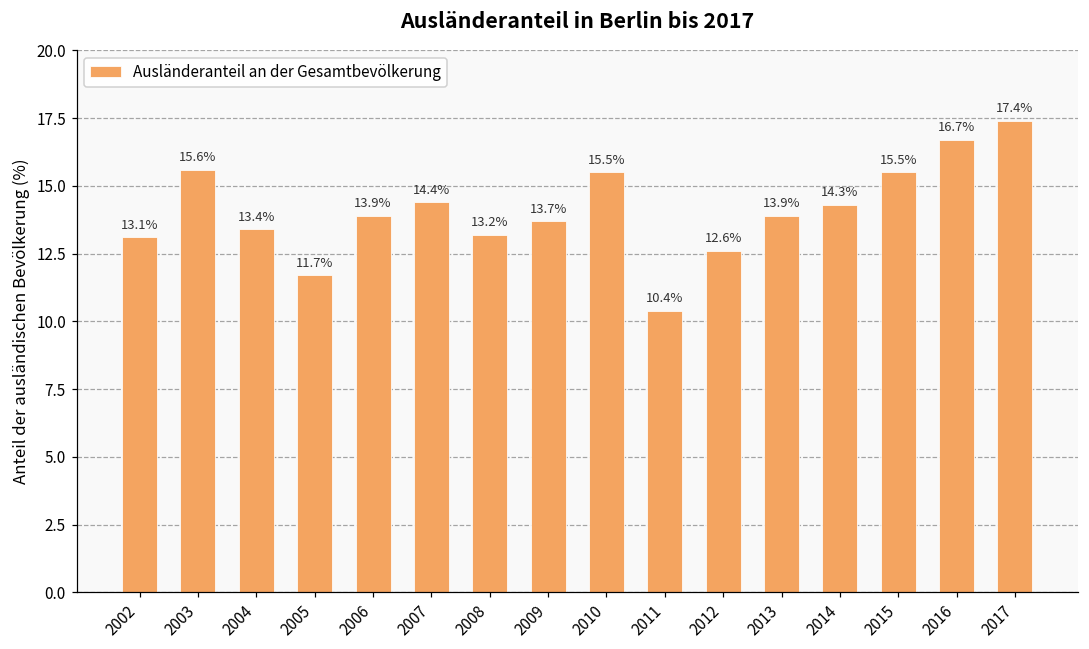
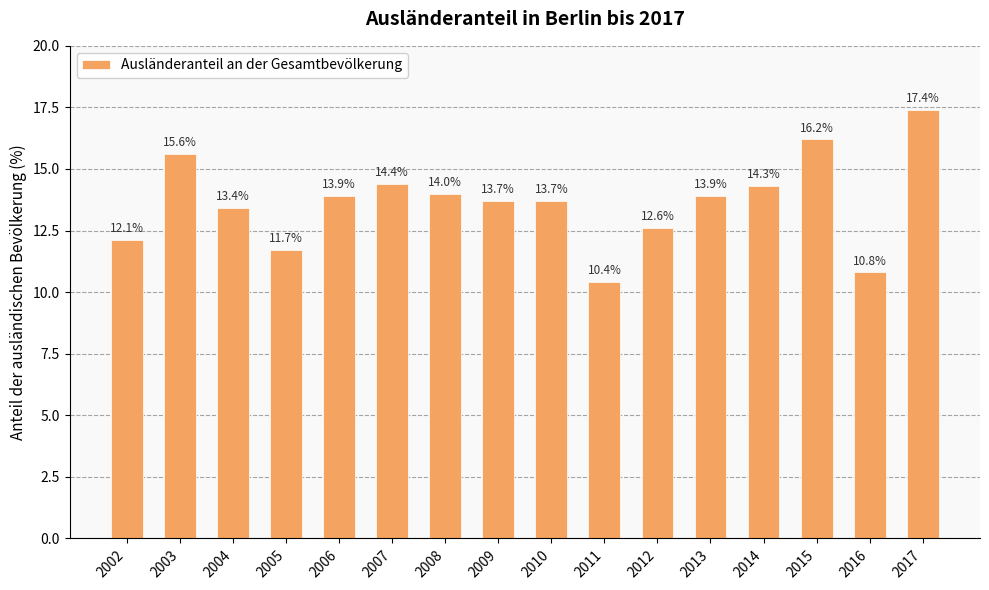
  {
-   "2002": "13.1%",
+   "2002": "12.1%",
    "2003": "15.6%",
    "2004": "13.4%",
    "2005": "11.7%",
    "2006": "13.9%",
    "2007": "14.4%",
-   "2008": "13.2%",
+   "2008": "14.0%",
    "2009": "13.7%",
-   "2010": "15.5%",
+   "2010": "13.7%",
    "2011": "10.4%",
    "2012": "12.6%",
    "2013": "13.9%",
    "2014": "14.3%",
-   "2015": "15.5%",
-   "2016": "16.7%",
+   "2015": "16.2%",
+   "2016": "10.8%",
    "2017": "17.4%"
  }
